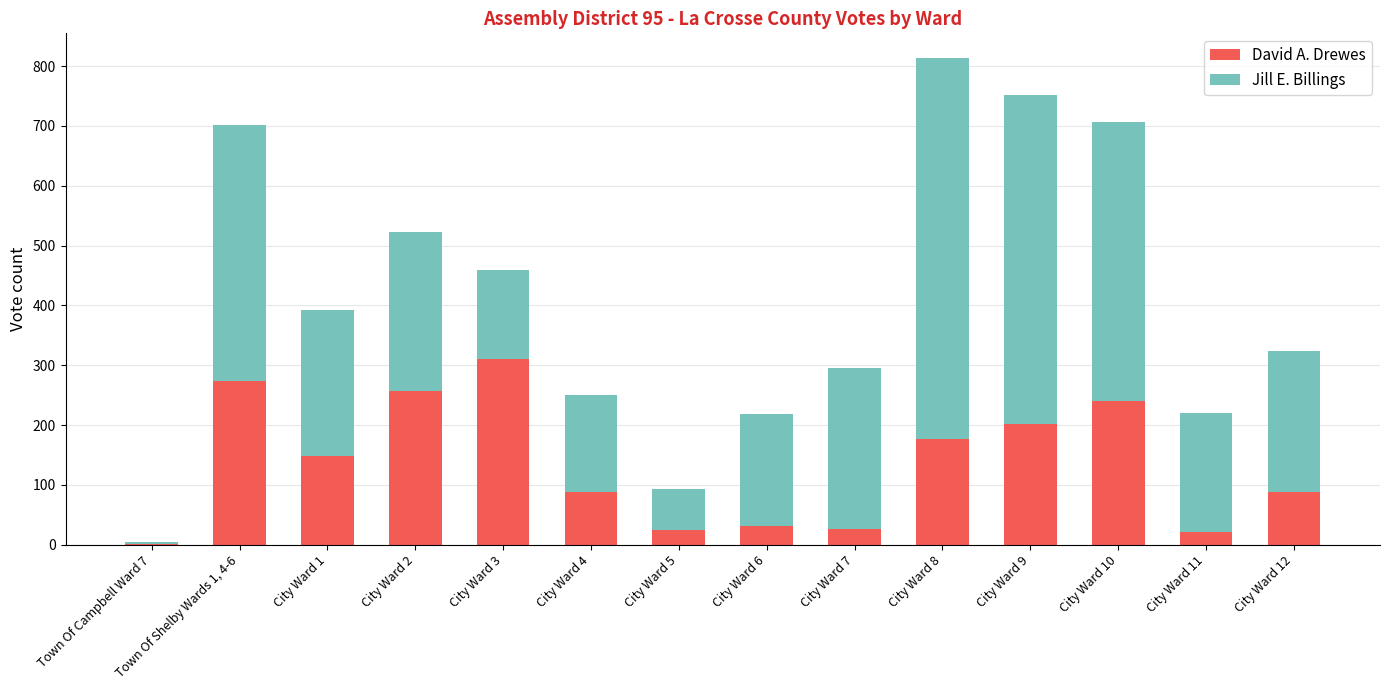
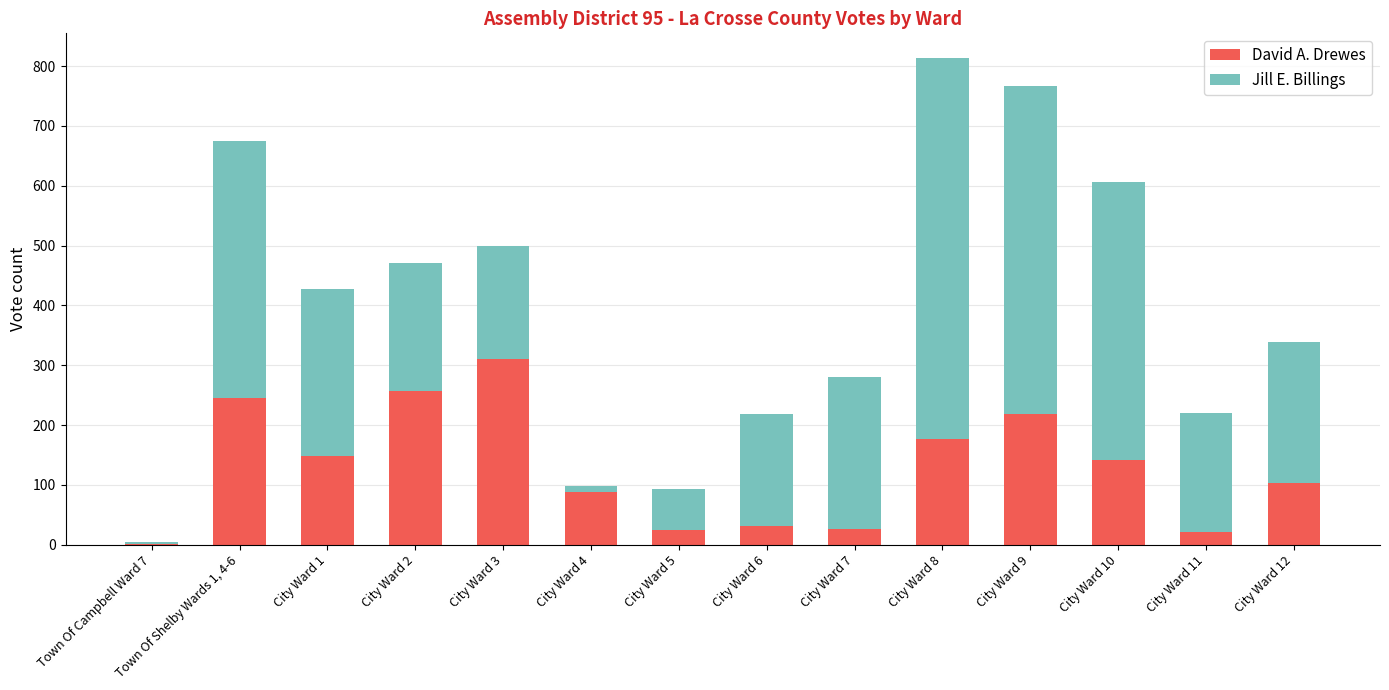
  {
    "David A. Drewes": {
-     "Town Of Shelby Wards 1, 4-6": 270,
+     "Town Of Shelby Wards 1, 4-6": 250,
      "City Ward 1": 150,
      "City Ward 2": 260,
      "City Ward 3": 310,
      "City Ward 4": 90,
      "City Ward 5": 30,
      "City Ward 6": 30,
      "City Ward 7": 30,
      "City Ward 8": 180,
-     "City Ward 9": 200,
-     "City Ward 10": 240,
+     "City Ward 9": 220,
+     "City Ward 10": 140,
      "City Ward 11": 20,
-     "City Ward 12": 90
+     "City Ward 12": 100
    },
    "Jill E. Billings": {
      "Town Of Shelby Wards 1, 4-6": 430,
-     "City Ward 1": 240,
-     "City Ward 2": 270,
-     "City Ward 3": 150,
-     "City Ward 4": 160,
+     "City Ward 1": 280,
+     "City Ward 2": 210,
+     "City Ward 3": 190,
+     "City Ward 4": 10,
      "City Ward 5": 70,
      "City Ward 6": 190,
-     "City Ward 7": 270,
+     "City Ward 7": 260,
      "City Ward 8": 640,
      "City Ward 9": 550,
      "City Ward 10": 470,
      "City Ward 11": 200,
      "City Ward 12": 240
    }
  }
